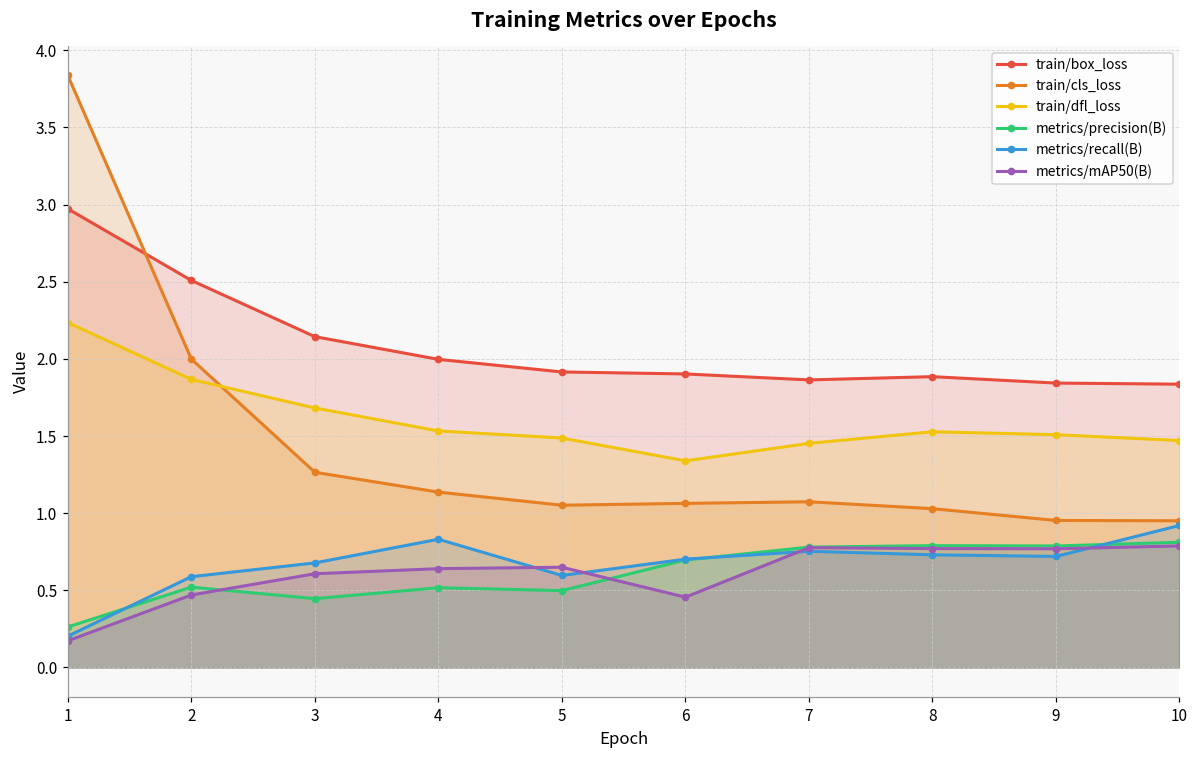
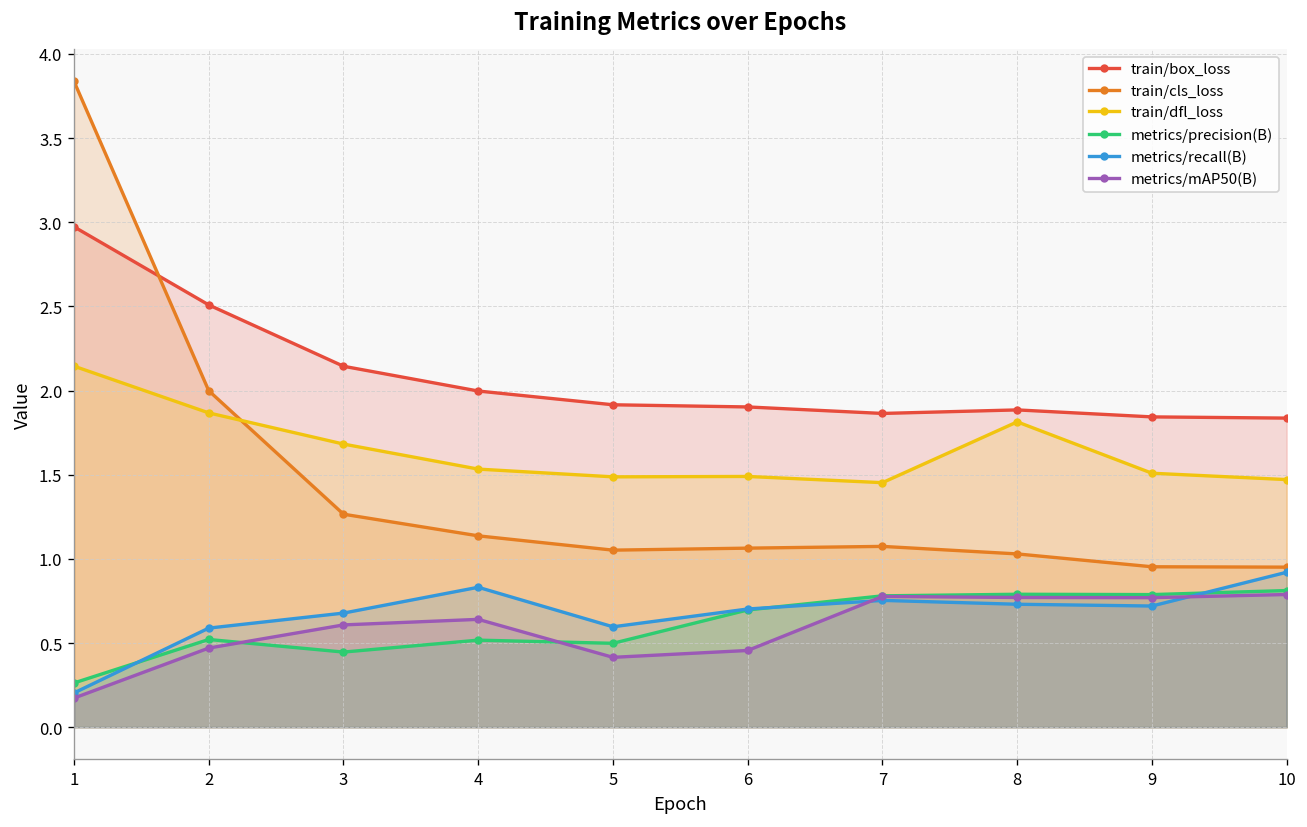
  {
    "train/dfl_loss": {
-     "1": 2.24,
+     "1": 2.15,
      "2": 1.87,
      "3": 1.68,
      "4": 1.53,
      "5": 1.49,
-     "6": 1.34,
+     "6": 1.49,
      "7": 1.45,
-     "8": 1.53,
+     "8": 1.81,
      "9": 1.51,
      "10": 1.47
    },
    "metrics/precision(B)": {
      "1": 0.26,
      "2": 0.52,
      "3": 0.45,
      "4": 0.52,
      "5": 0.50,
      "8": 0.79,
      "9": 0.79,
      "10": 0.81
    },
    "metrics/recall(B)": {
      "1": 0.20,
      "2": 0.59,
      "3": 0.68,
      "4": 0.83,
      "5": 0.60,
      "7": 0.75,
      "8": 0.73,
      "9": 0.72,
      "10": 0.92
    },
    "metrics/mAP50(B)": {
      "1": 0.17,
      "2": 0.47,
      "3": 0.61,
      "4": 0.64,
-     "5": 0.65,
+     "5": 0.41,
      "6": 0.46,
      "8": 0.77,
      "9": 0.77,
      "10": 0.79
    }
  }
